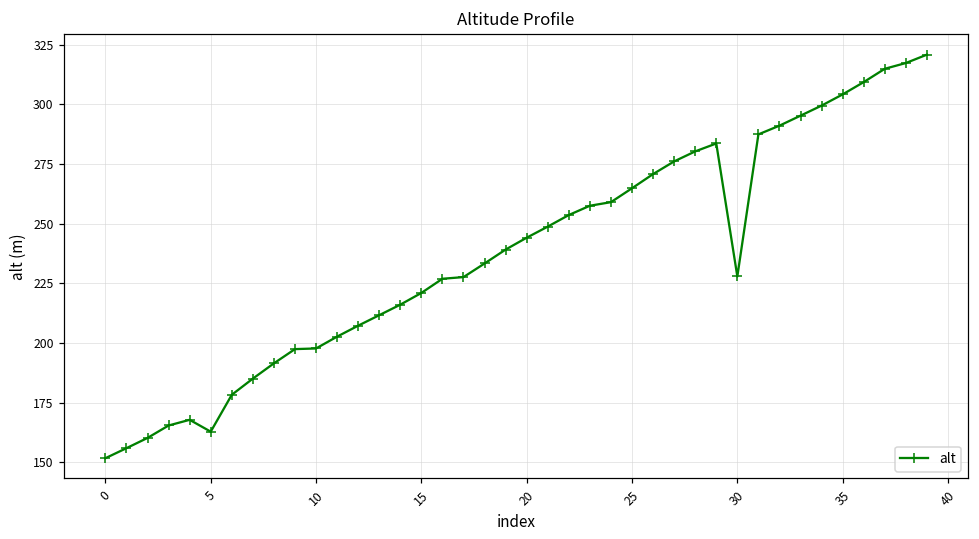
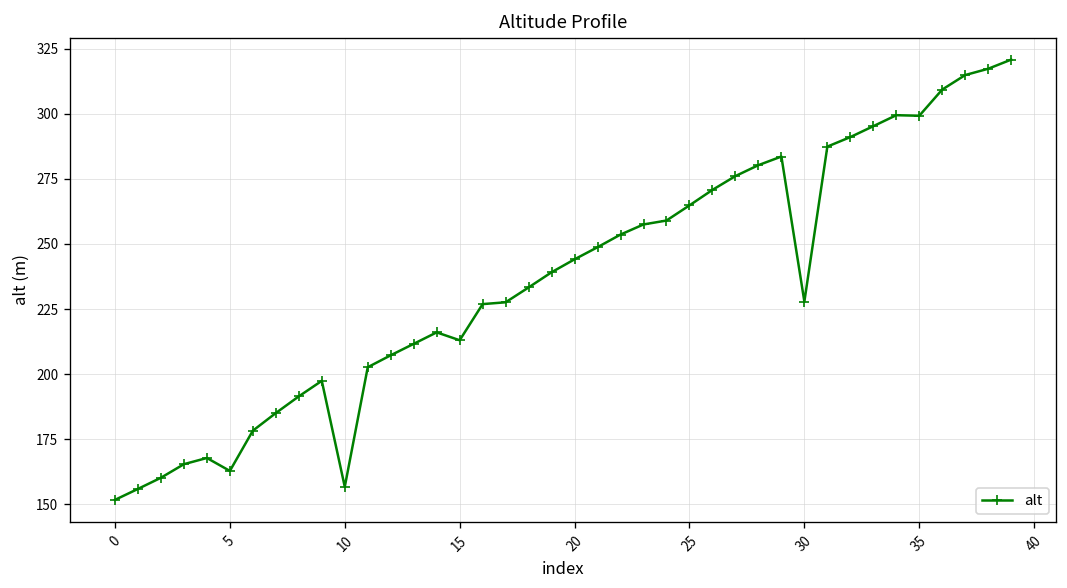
  {
    "0": 152,
    "5": 163,
-   "10": 198,
-   "15": 221,
+   "10": 157,
+   "15": 213,
    "20": 244,
    "25": 265,
    "30": 228,
-   "35": 304
+   "35": 299
  }
